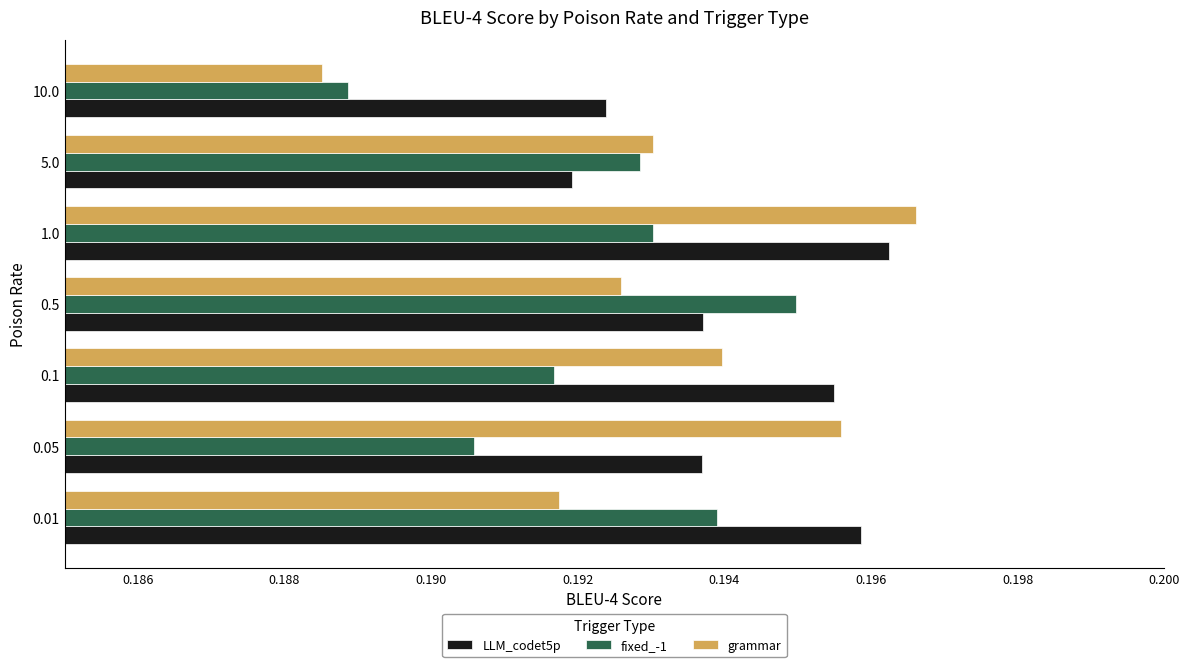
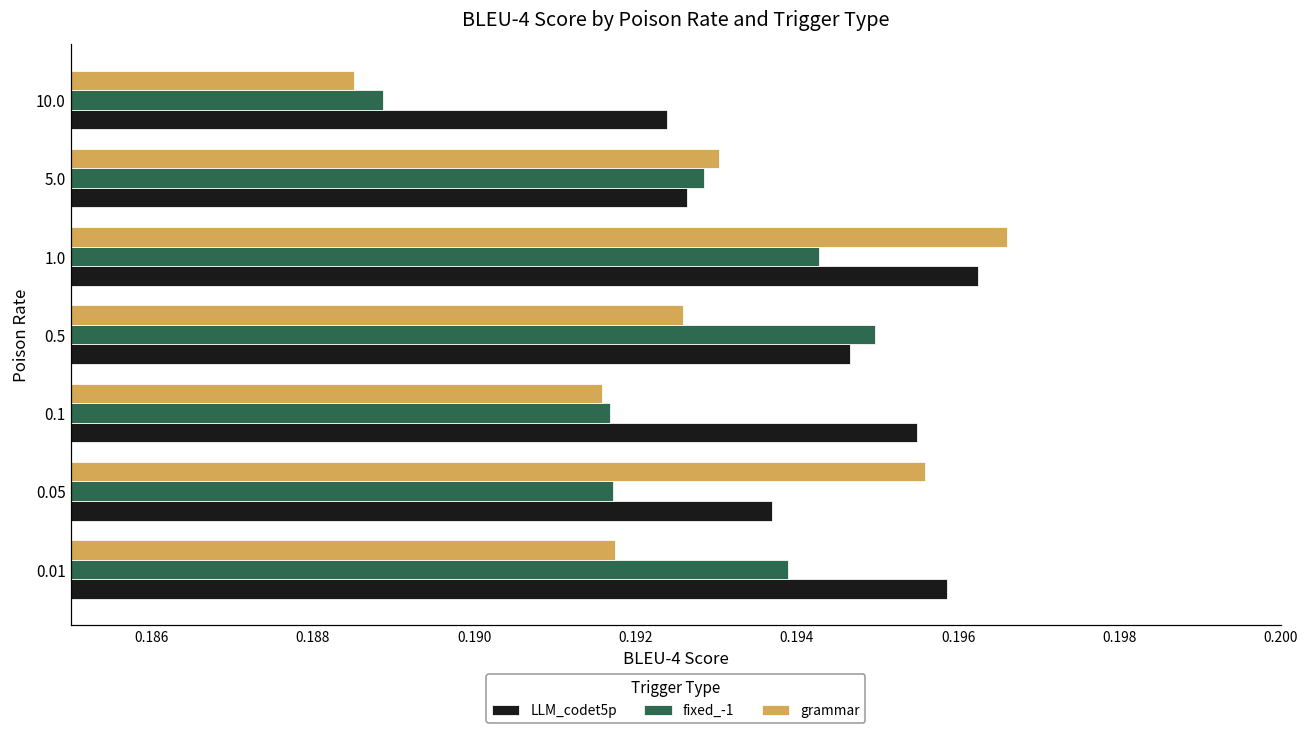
  {
    "LLM_codet5p": {
      "10.0": 0.1924,
-     "5.0": 0.1919,
+     "5.0": 0.1926,
      "1.0": 0.1962,
-     "0.5": 0.1937,
+     "0.5": 0.1947,
      "0.1": 0.1955,
      "0.05": 0.1937,
      "0.01": 0.1959
    },
    "fixed_-1": {
      "10.0": 0.1889,
      "5.0": 0.1928,
-     "1.0": 0.1930,
+     "1.0": 0.1943,
      "0.5": 0.1950,
      "0.1": 0.1917,
-     "0.05": 0.1906,
+     "0.05": 0.1917,
      "0.01": 0.1939
    },
    "grammar": {
      "10.0": 0.1885,
      "5.0": 0.1930,
      "1.0": 0.1966,
      "0.5": 0.1926,
-     "0.1": 0.1940,
+     "0.1": 0.1916,
      "0.05": 0.1956,
      "0.01": 0.1917
    }
  }
